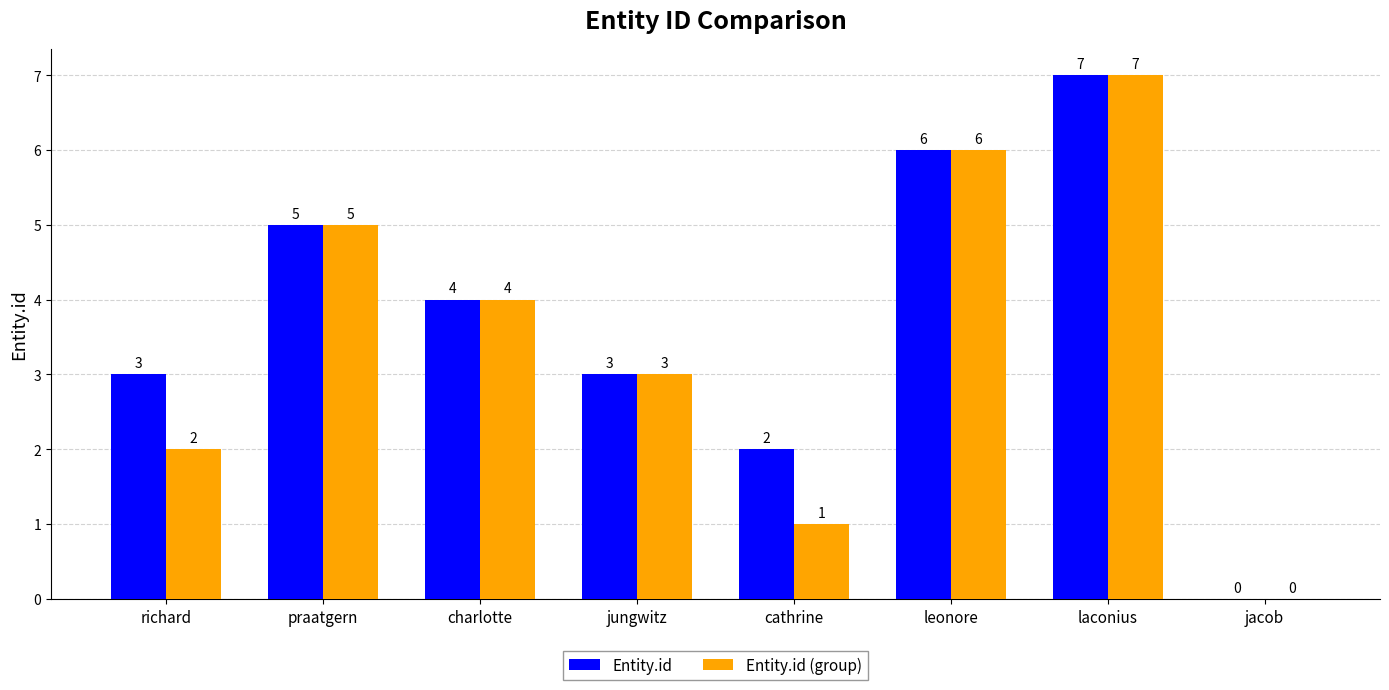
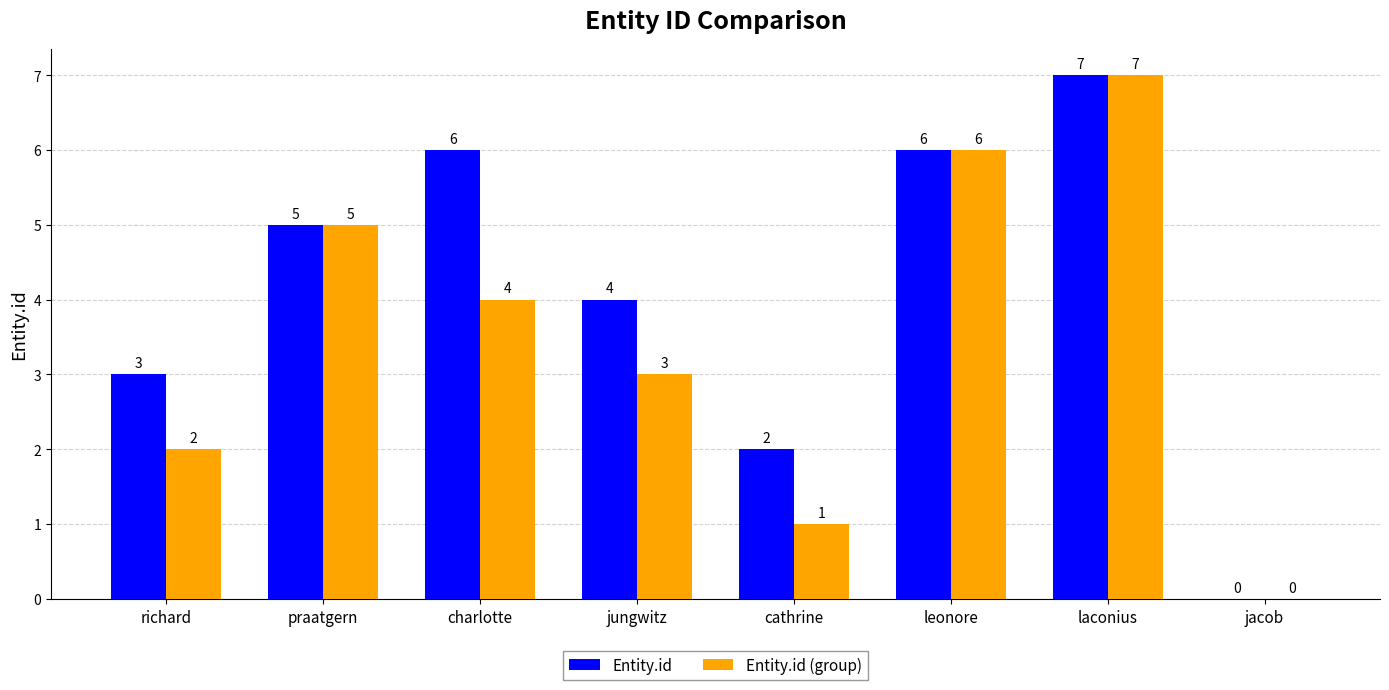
  {
    "Entity.id": {
      "richard": 3,
      "praatgern": 5,
-     "charlotte": 4,
-     "jungwitz": 3,
+     "charlotte": 6,
+     "jungwitz": 4,
      "cathrine": 2,
      "leonore": 6,
      "laconius": 7,
      "jacob": 0
    },
    "Entity.id (group)": {
      "richard": 2,
      "praatgern": 5,
      "charlotte": 4,
      "jungwitz": 3,
      "cathrine": 1,
      "leonore": 6,
      "laconius": 7,
      "jacob": 0
    }
  }
